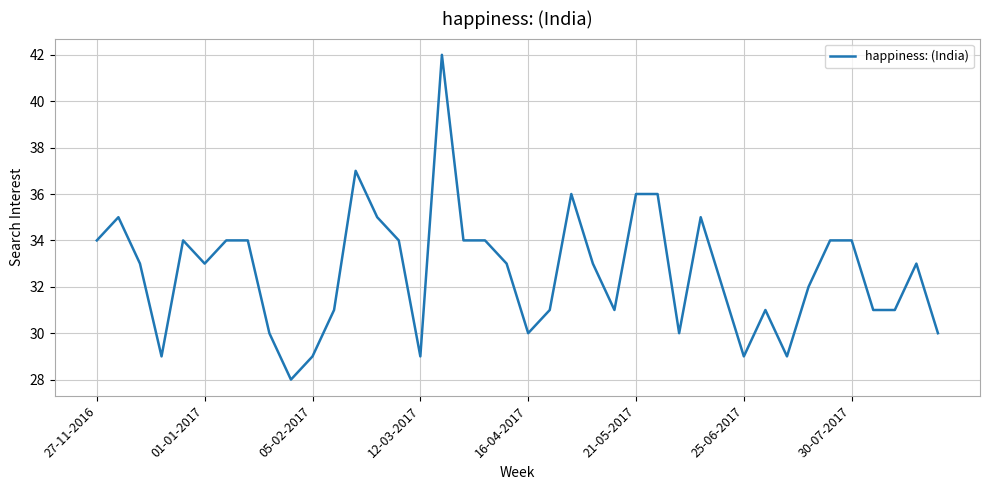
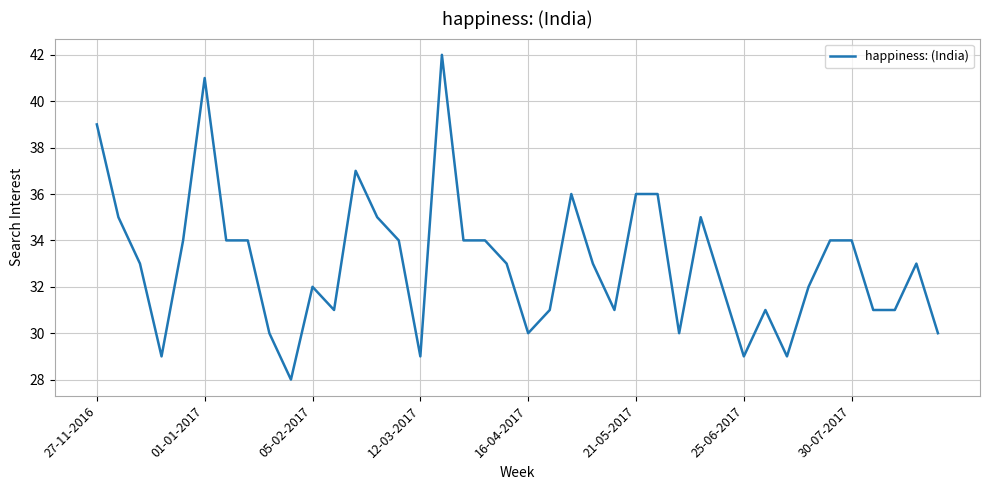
  {
-   "27-11-2016": 34,
-   "01-01-2017": 33,
-   "05-02-2017": 29,
+   "27-11-2016": 39,
+   "01-01-2017": 41,
+   "05-02-2017": 32,
    "12-03-2017": 29,
    "16-04-2017": 30,
    "21-05-2017": 36,
    "25-06-2017": 29,
    "30-07-2017": 34
  }
